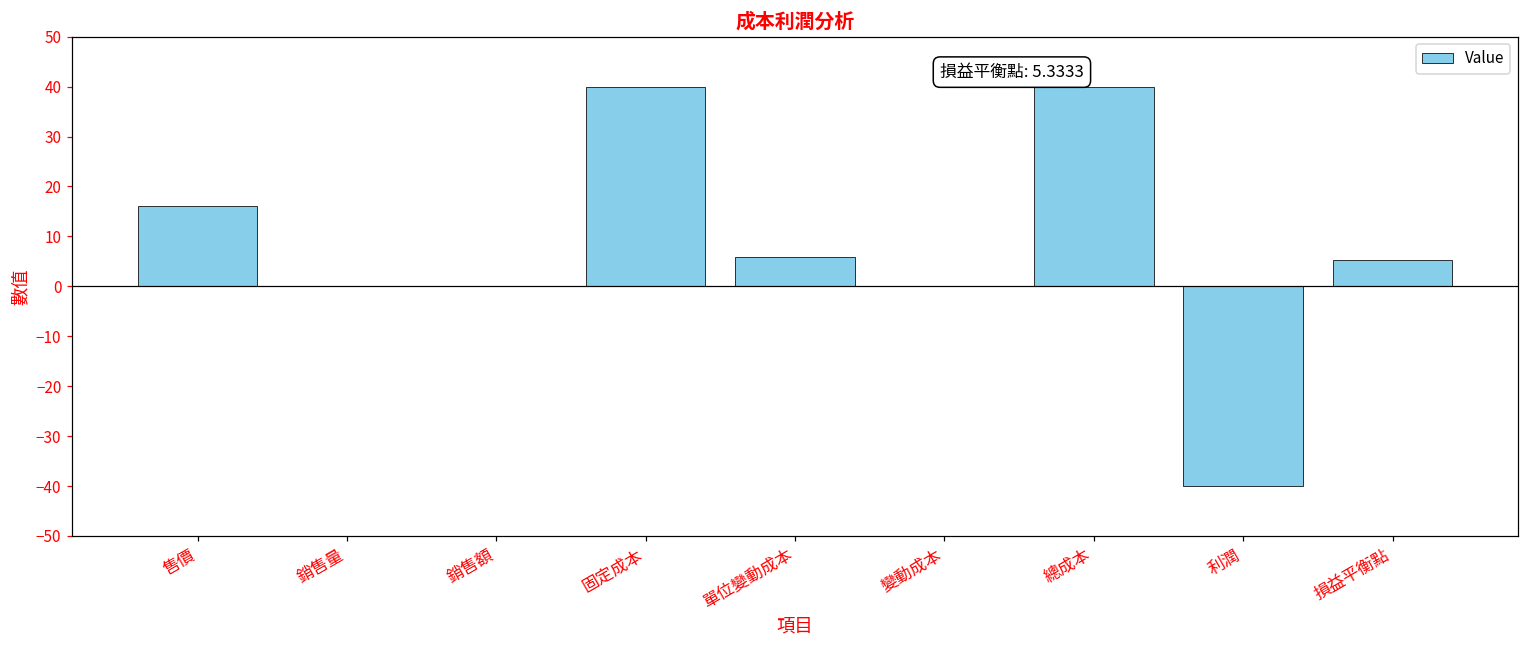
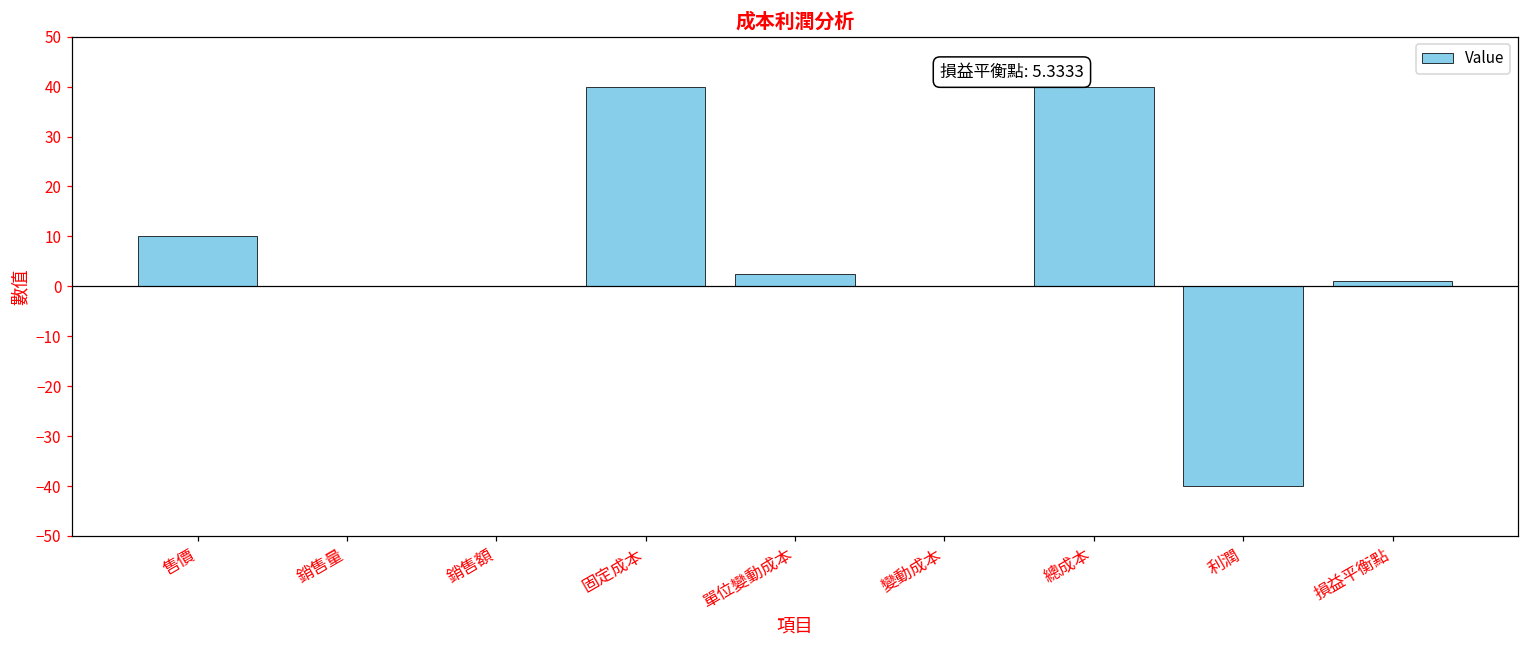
  {
-   "售價": 16,
+   "售價": 10,
    "銷售量": 0,
    "銷售額": 0,
    "固定成本": 40,
-   "單位變動成本": 6,
+   "單位變動成本": 3,
    "變動成本": 0,
    "利潤": -40,
-   "損益平衡點": 5
+   "損益平衡點": 1
  }
